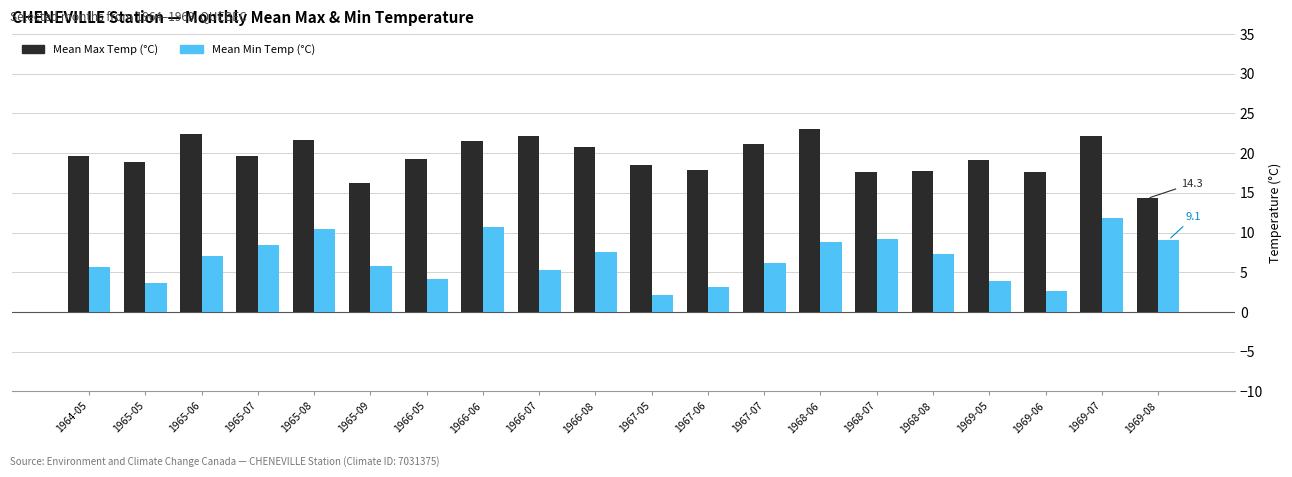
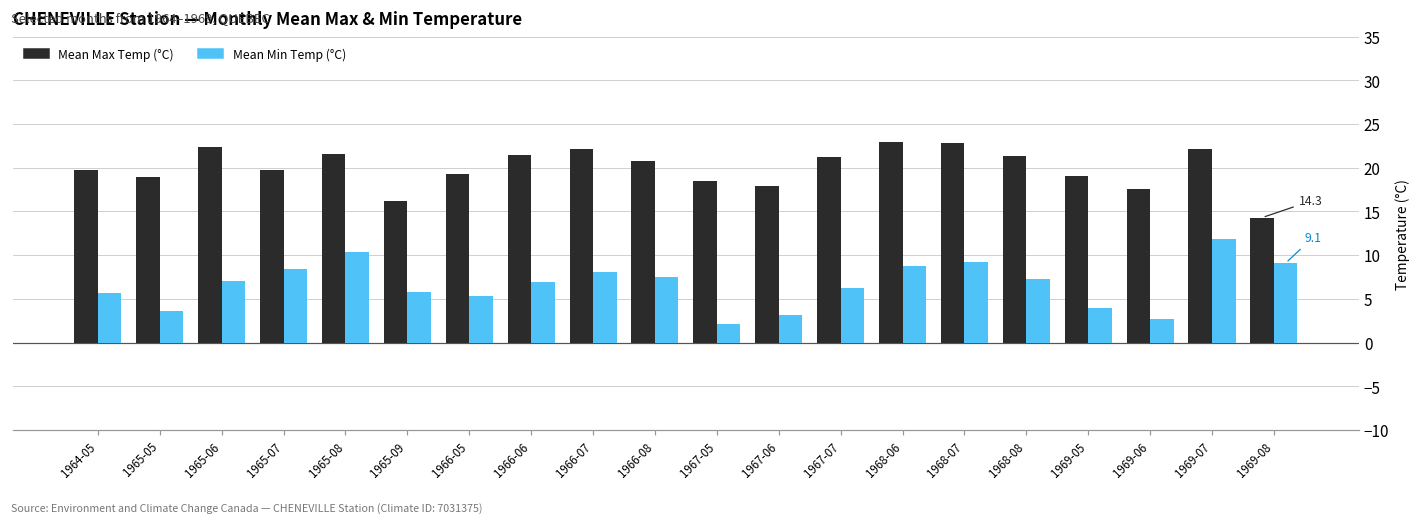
  {
    "Mean Max Temp (°C)": {
      "1964-05": 20,
      "1965-05": 19,
      "1965-06": 22,
      "1965-07": 20,
      "1965-08": 22,
      "1965-09": 16,
      "1966-05": 19,
      "1966-06": 22,
      "1966-07": 22,
      "1966-08": 21,
      "1967-05": 19,
      "1967-06": 18,
      "1967-07": 21,
      "1968-06": 23,
-     "1968-07": 18,
-     "1968-08": 18,
+     "1968-07": 23,
+     "1968-08": 21,
      "1969-05": 19,
      "1969-06": 18,
      "1969-07": 22
    },
    "Mean Min Temp (°C)": {
      "1964-05": 6,
      "1965-05": 4,
      "1965-06": 7,
      "1965-07": 8,
      "1965-08": 10,
      "1965-09": 6,
-     "1966-05": 4,
-     "1966-06": 11,
-     "1966-07": 5,
+     "1966-05": 5,
+     "1966-06": 7,
+     "1966-07": 8,
      "1966-08": 8,
      "1967-05": 2,
      "1967-06": 3,
      "1967-07": 6,
      "1968-06": 9,
      "1968-07": 9,
      "1968-08": 7,
      "1969-05": 4,
      "1969-06": 3,
      "1969-07": 12
    }
  }
